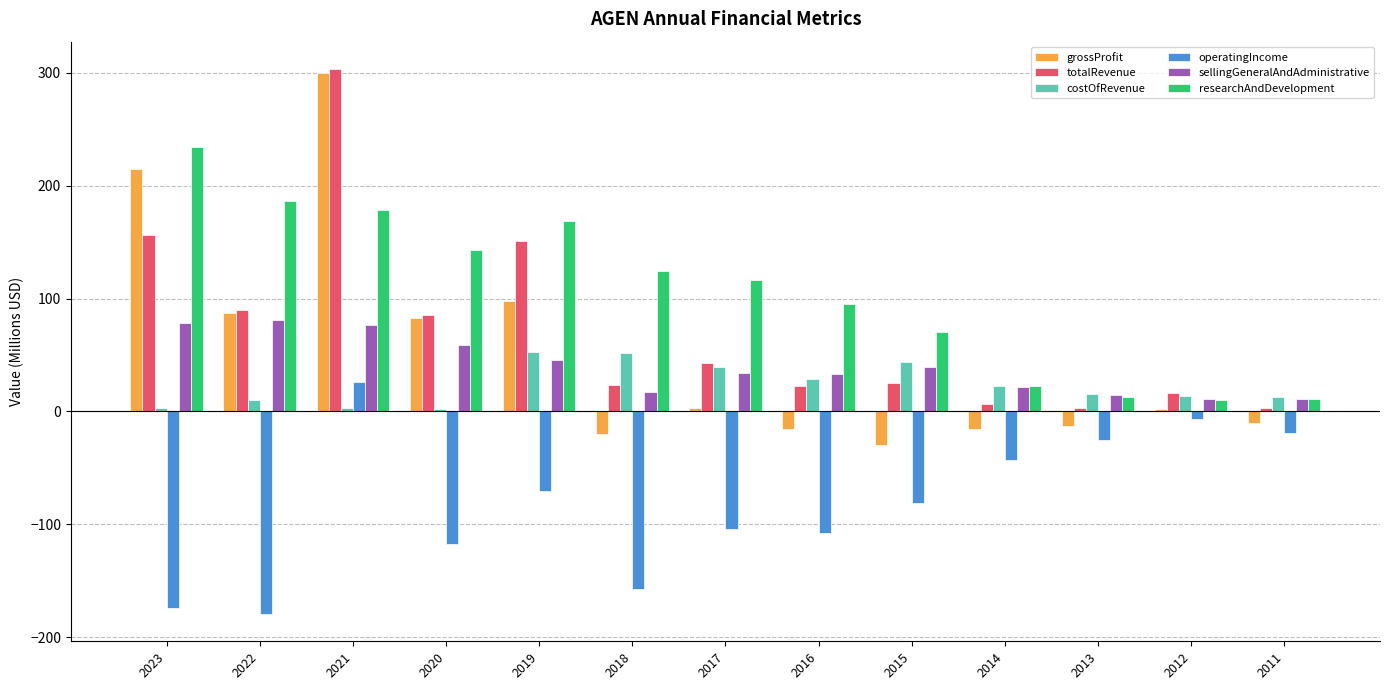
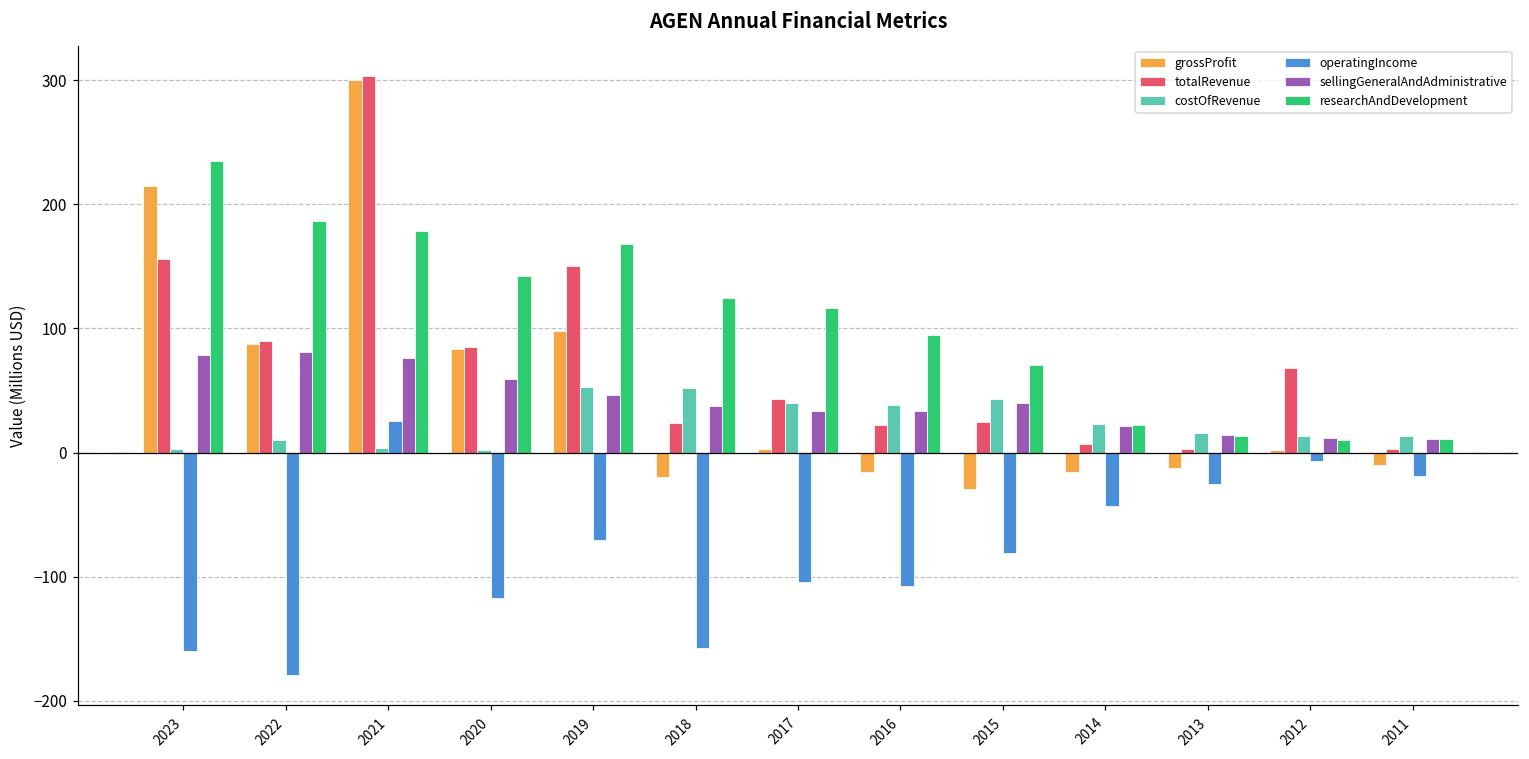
  {
    "grossProfit": {
      "2023": 215,
      "2022": 88,
      "2021": 300,
      "2020": 83,
      "2019": 98,
      "2018": -20,
      "2017": 3,
      "2016": -16,
      "2015": -30,
      "2014": -16,
      "2013": -13,
      "2011": -10
    },
    "totalRevenue": {
      "2023": 156,
      "2022": 90,
      "2021": 303,
      "2020": 85,
      "2019": 151,
      "2018": 24,
      "2017": 43,
      "2016": 23,
      "2015": 25,
      "2014": 7,
      "2013": 3,
-     "2012": 16,
+     "2012": 68,
      "2011": 3
    },
    "costOfRevenue": {
      "2023": 3,
      "2022": 11,
      "2021": 3,
      "2020": 2,
      "2019": 53,
      "2018": 52,
      "2017": 40,
-     "2016": 28,
+     "2016": 38,
      "2015": 44,
      "2014": 23,
      "2013": 16,
      "2012": 14,
      "2011": 13
    },
    "operatingIncome": {
-     "2023": -174,
+     "2023": -160,
      "2022": -179,
      "2021": 26,
      "2020": -117,
      "2019": -70,
      "2018": -158,
      "2017": -104,
      "2016": -107,
      "2015": -81,
      "2014": -43,
      "2013": -25,
      "2012": -7,
      "2011": -19
    },
    "sellingGeneralAndAdministrative": {
      "2023": 79,
      "2022": 81,
      "2021": 76,
      "2020": 59,
      "2019": 46,
-     "2018": 18,
+     "2018": 37,
      "2017": 34,
      "2016": 33,
      "2015": 40,
      "2014": 21,
      "2013": 14,
      "2012": 11,
      "2011": 11
    },
    "researchAndDevelopment": {
      "2023": 235,
      "2022": 187,
      "2021": 179,
      "2020": 143,
      "2019": 168,
      "2018": 125,
      "2017": 116,
      "2016": 95,
      "2015": 70,
      "2014": 22,
      "2013": 13,
      "2012": 11,
      "2011": 11
    }
  }
